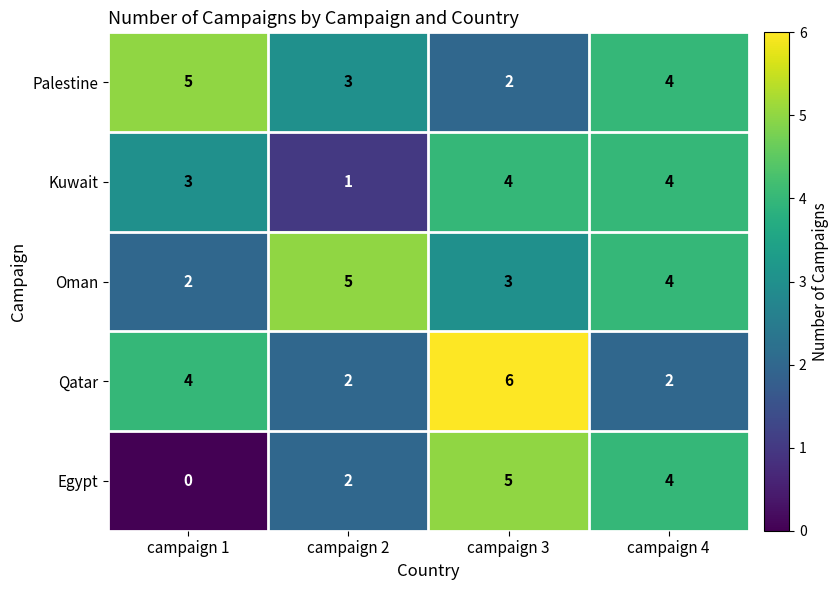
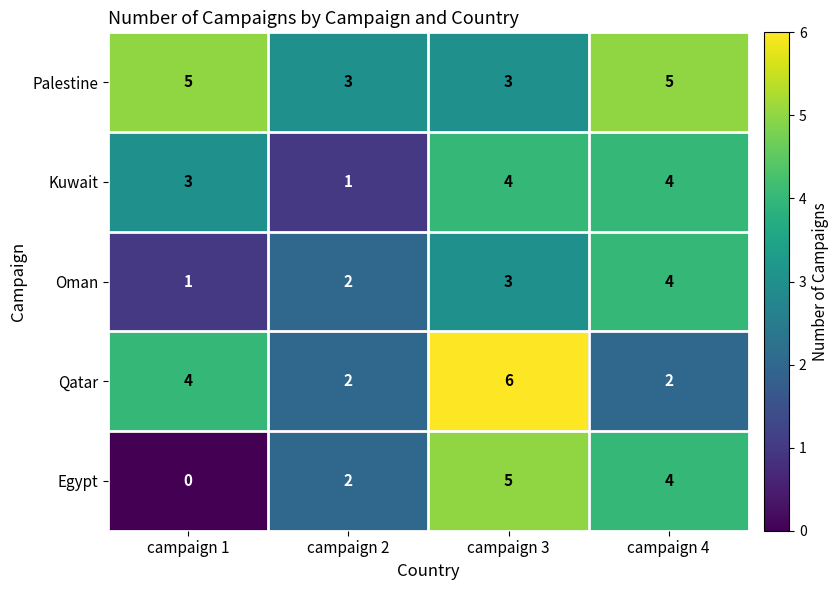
  {
    "Palestine": {
      "campaign 1": 5,
      "campaign 2": 3,
-     "campaign 3": 2,
-     "campaign 4": 4
+     "campaign 3": 3,
+     "campaign 4": 5
    },
    "Kuwait": {
      "campaign 1": 3,
      "campaign 2": 1,
      "campaign 3": 4,
      "campaign 4": 4
    },
    "Oman": {
-     "campaign 1": 2,
-     "campaign 2": 5,
+     "campaign 1": 1,
+     "campaign 2": 2,
      "campaign 3": 3,
      "campaign 4": 4
    },
    "Qatar": {
      "campaign 1": 4,
      "campaign 2": 2,
      "campaign 3": 6,
      "campaign 4": 2
    },
    "Egypt": {
      "campaign 1": 0,
      "campaign 2": 2,
      "campaign 3": 5,
      "campaign 4": 4
    }
  }
